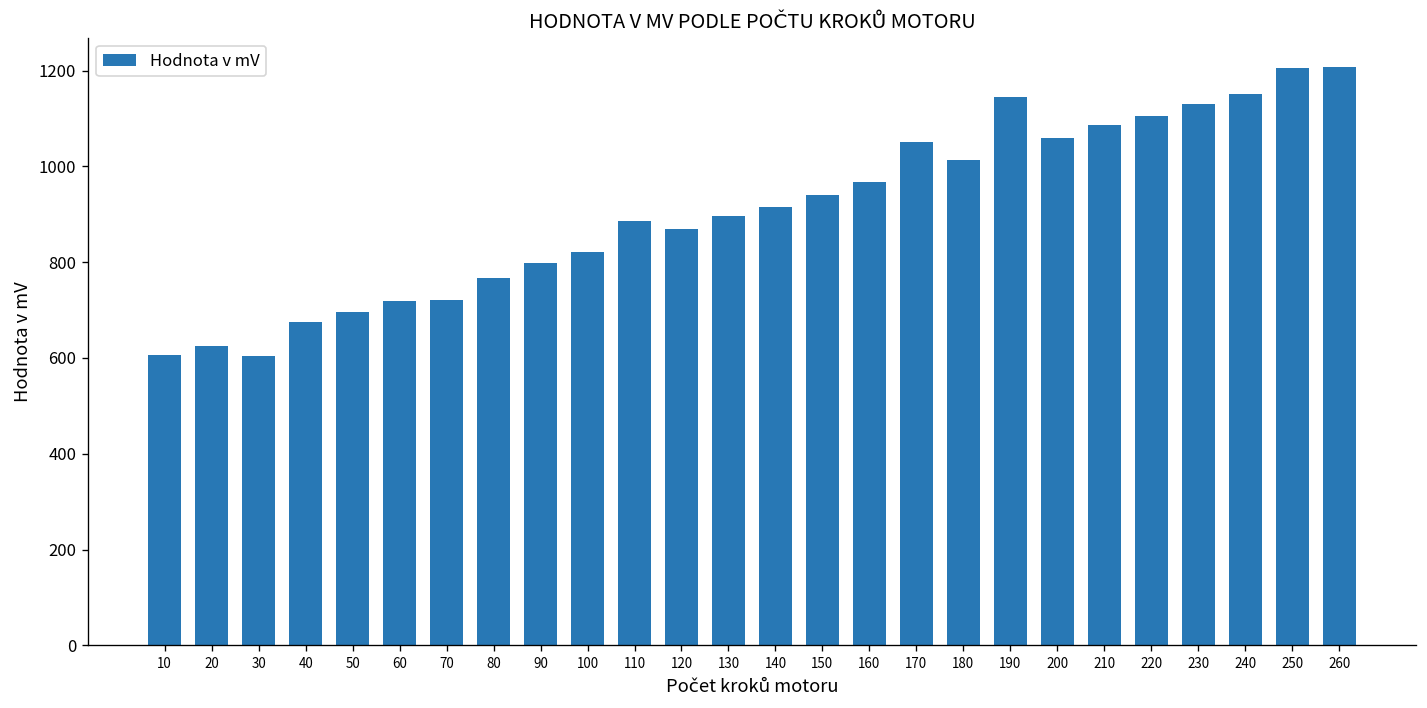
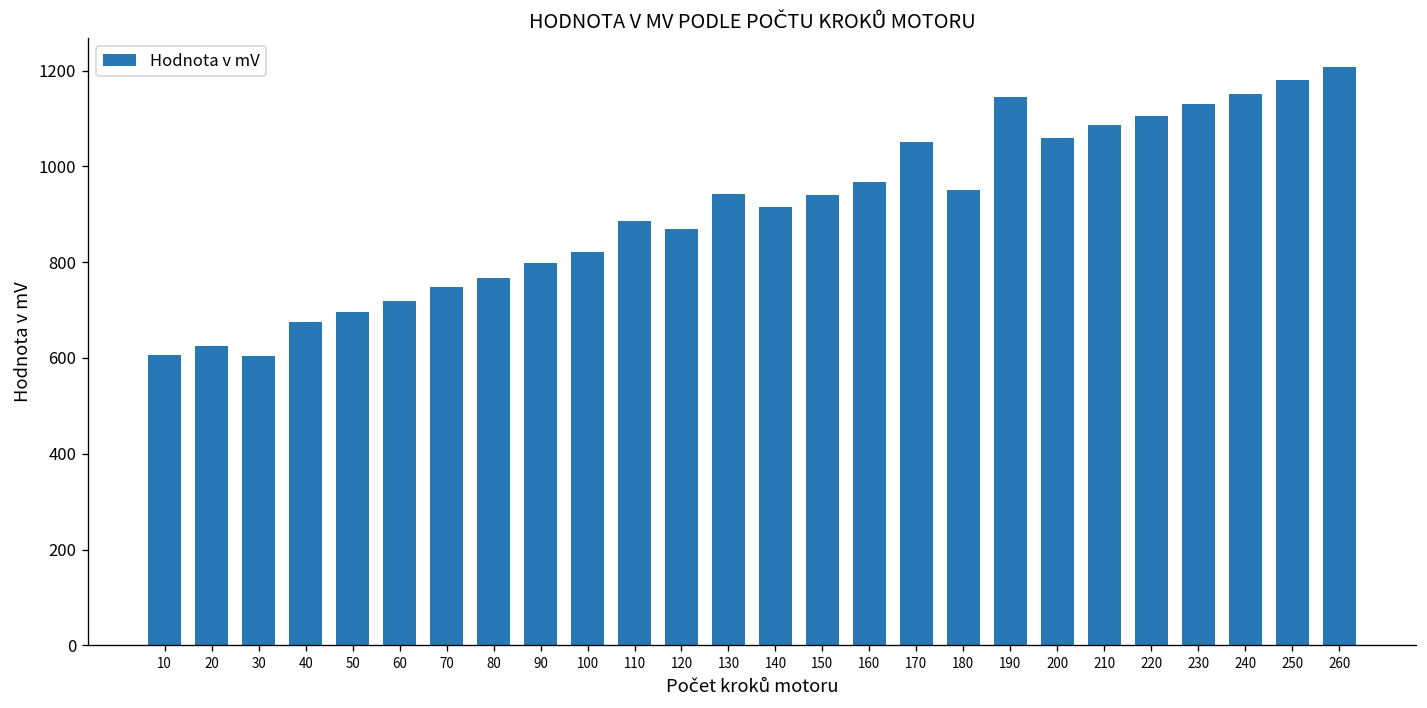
  {
    "10": 610,
    "20": 630,
    "30": 600,
    "40": 670,
    "50": 700,
    "60": 720,
-   "70": 720,
+   "70": 750,
    "80": 770,
    "90": 800,
    "100": 820,
    "110": 890,
    "120": 870,
-   "130": 900,
+   "130": 940,
    "140": 920,
    "150": 940,
    "160": 970,
    "170": 1050,
-   "180": 1010,
+   "180": 950,
    "190": 1150,
    "200": 1060,
    "210": 1090,
    "220": 1110,
    "230": 1130,
    "240": 1150,
-   "250": 1210,
+   "250": 1180,
    "260": 1210
  }
